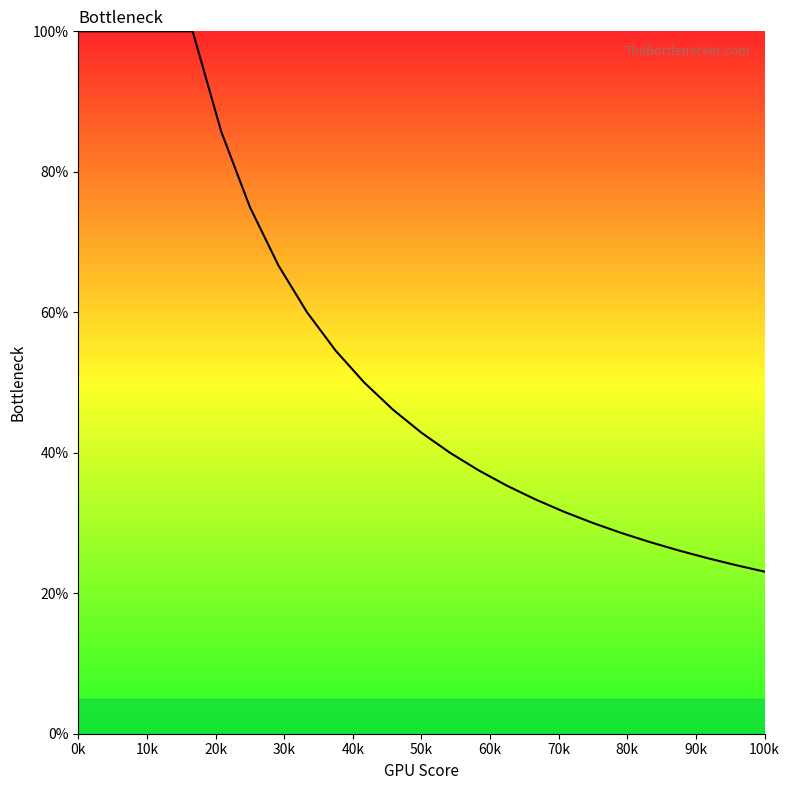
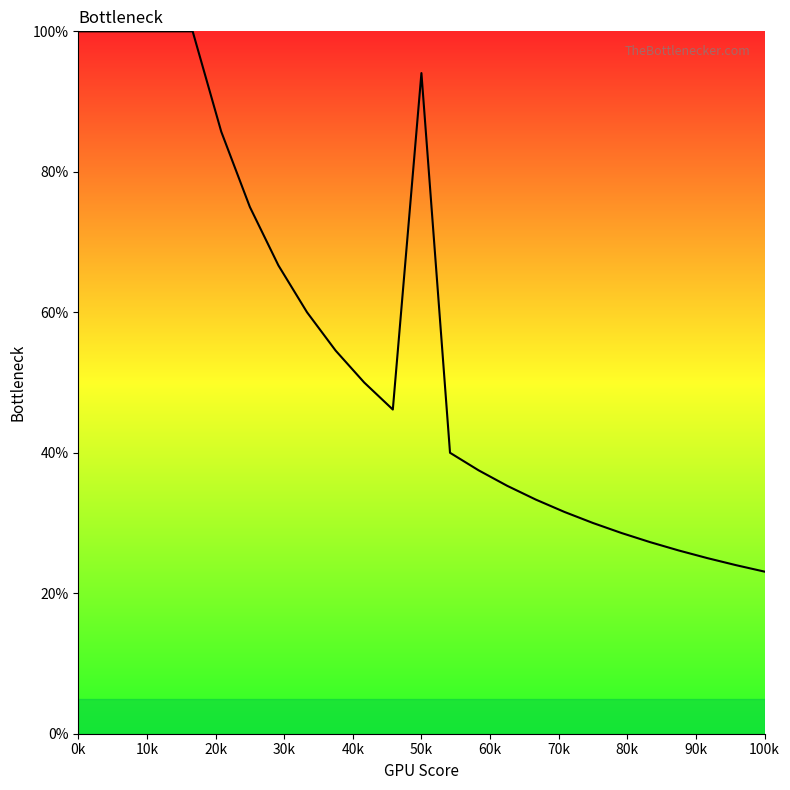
  {
    "0k": "100%",
-   "50k": "43%",
+   "50k": "94%",
    "100k": "23%"
  }
